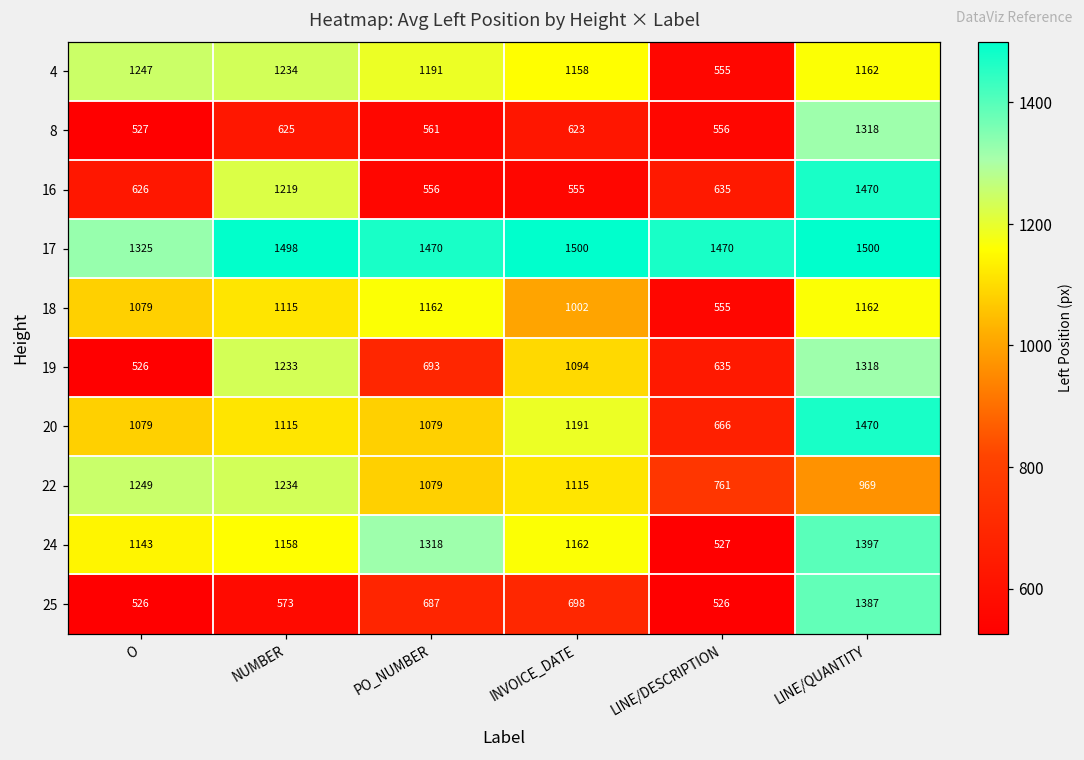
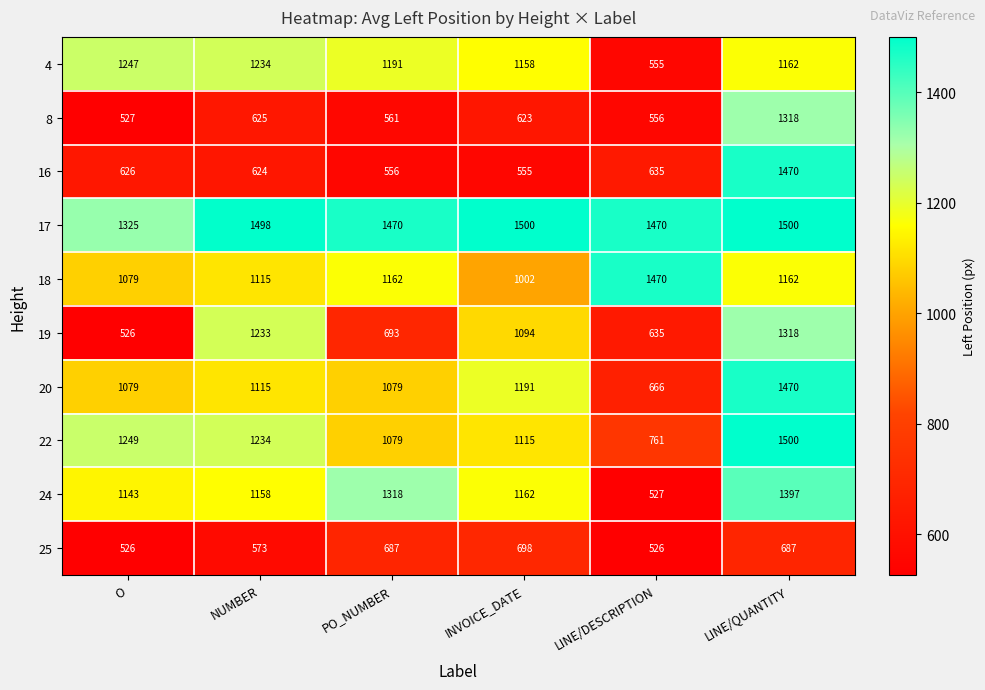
  {
    "4": {
      "O": 1247,
      "NUMBER": 1234,
      "PO_NUMBER": 1191,
      "INVOICE_DATE": 1158,
      "LINE/DESCRIPTION": 555,
      "LINE/QUANTITY": 1162
    },
    "8": {
      "O": 527,
      "NUMBER": 625,
      "PO_NUMBER": 561,
      "INVOICE_DATE": 623,
      "LINE/DESCRIPTION": 556,
      "LINE/QUANTITY": 1318
    },
    "16": {
      "O": 626,
-     "NUMBER": 1219,
+     "NUMBER": 624,
      "PO_NUMBER": 556,
      "INVOICE_DATE": 555,
      "LINE/DESCRIPTION": 635,
      "LINE/QUANTITY": 1470
    },
    "17": {
      "O": 1325,
      "NUMBER": 1498,
      "PO_NUMBER": 1470,
      "INVOICE_DATE": 1500,
      "LINE/DESCRIPTION": 1470,
      "LINE/QUANTITY": 1500
    },
    "18": {
      "O": 1079,
      "NUMBER": 1115,
      "PO_NUMBER": 1162,
      "INVOICE_DATE": 1002,
-     "LINE/DESCRIPTION": 555,
+     "LINE/DESCRIPTION": 1470,
      "LINE/QUANTITY": 1162
    },
    "19": {
      "O": 526,
      "NUMBER": 1233,
      "PO_NUMBER": 693,
      "INVOICE_DATE": 1094,
      "LINE/DESCRIPTION": 635,
      "LINE/QUANTITY": 1318
    },
    "20": {
      "O": 1079,
      "NUMBER": 1115,
      "PO_NUMBER": 1079,
      "INVOICE_DATE": 1191,
      "LINE/DESCRIPTION": 666,
      "LINE/QUANTITY": 1470
    },
    "22": {
      "O": 1249,
      "NUMBER": 1234,
      "PO_NUMBER": 1079,
      "INVOICE_DATE": 1115,
      "LINE/DESCRIPTION": 761,
-     "LINE/QUANTITY": 969
+     "LINE/QUANTITY": 1500
    },
    "24": {
      "O": 1143,
      "NUMBER": 1158,
      "PO_NUMBER": 1318,
      "INVOICE_DATE": 1162,
      "LINE/DESCRIPTION": 527,
      "LINE/QUANTITY": 1397
    },
    "25": {
      "O": 526,
      "NUMBER": 573,
      "PO_NUMBER": 687,
      "INVOICE_DATE": 698,
      "LINE/DESCRIPTION": 526,
-     "LINE/QUANTITY": 1387
+     "LINE/QUANTITY": 687
    }
  }
